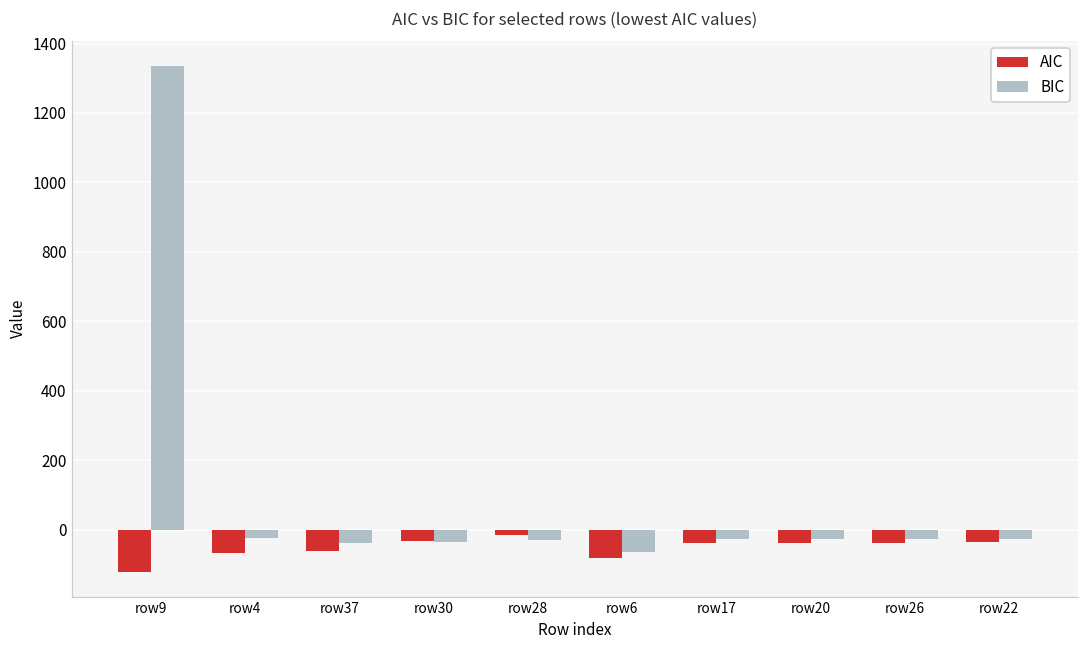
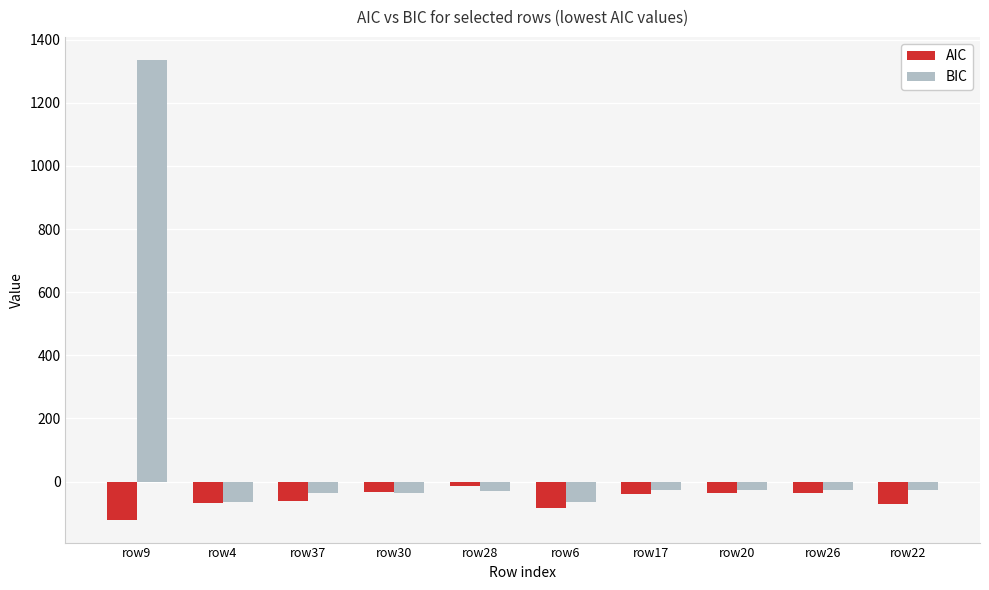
  {
    "AIC": {
      "row9": -120,
      "row4": -70,
      "row37": -60,
      "row30": -30,
      "row28": -10,
      "row6": -80,
      "row17": -40,
      "row20": -40,
      "row26": -40,
-     "row22": -40
+     "row22": -70
    },
    "BIC": {
      "row9": 1340,
-     "row4": -20,
+     "row4": -60,
      "row37": -40,
      "row30": -40,
      "row28": -30,
      "row6": -60,
      "row17": -30,
      "row20": -30,
      "row26": -30,
      "row22": -30
    }
  }
